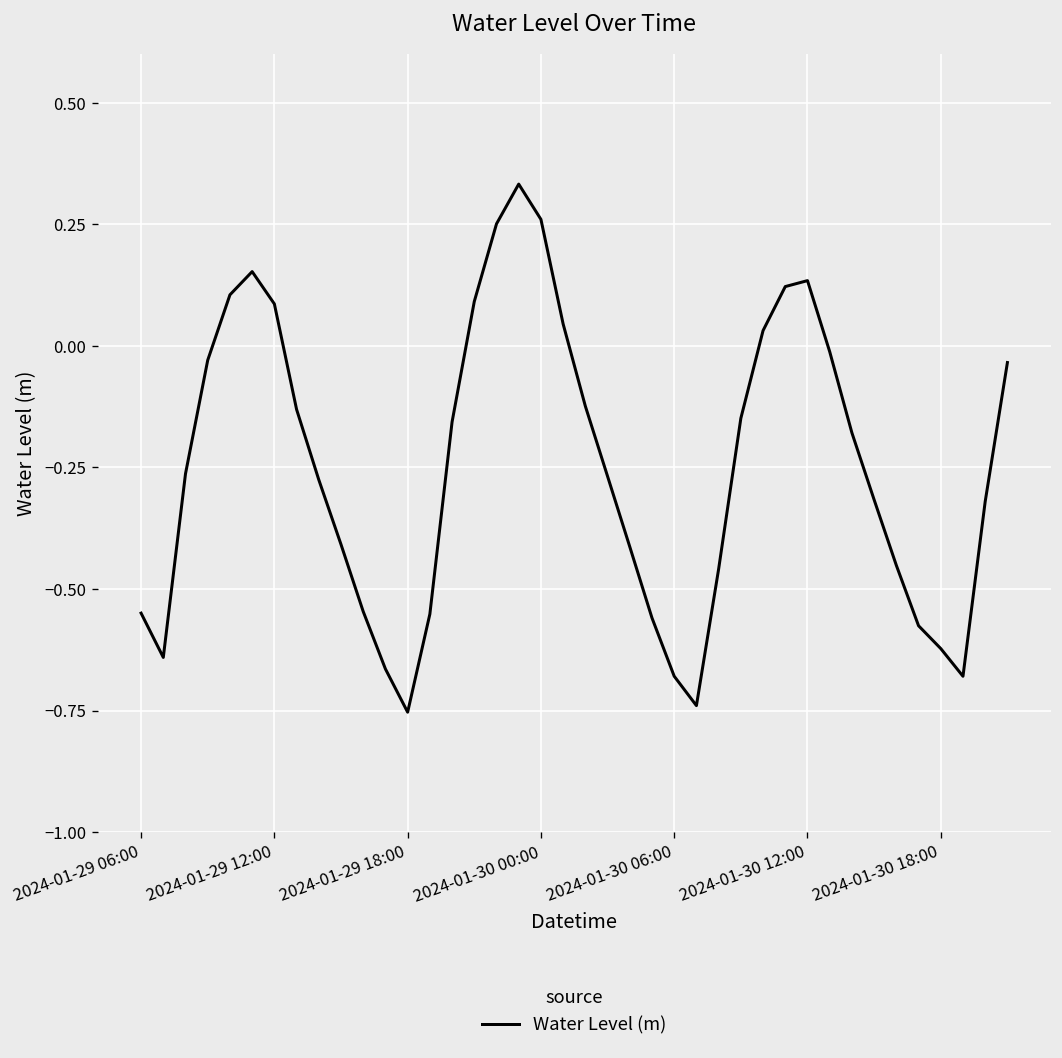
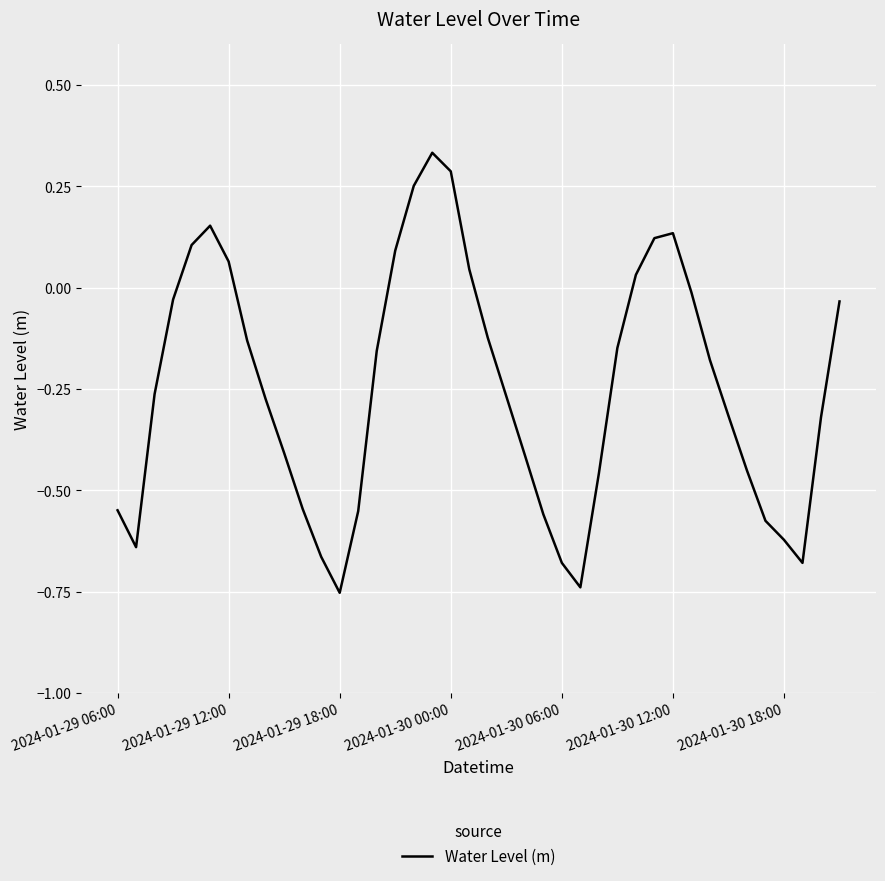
  {
    "2024-01-29 06:00": -0.55,
-   "2024-01-29 12:00": 0.09,
+   "2024-01-29 12:00": 0.06,
    "2024-01-29 18:00": -0.75,
-   "2024-01-30 00:00": 0.26,
+   "2024-01-30 00:00": 0.29,
    "2024-01-30 06:00": -0.68,
    "2024-01-30 12:00": 0.13,
    "2024-01-30 18:00": -0.62
  }
